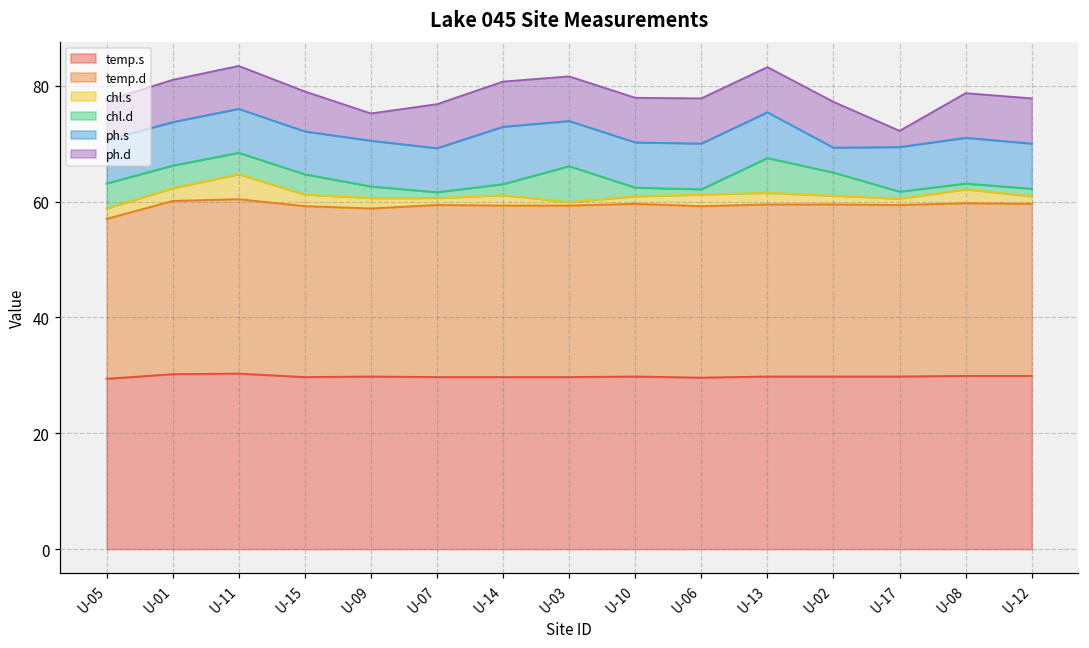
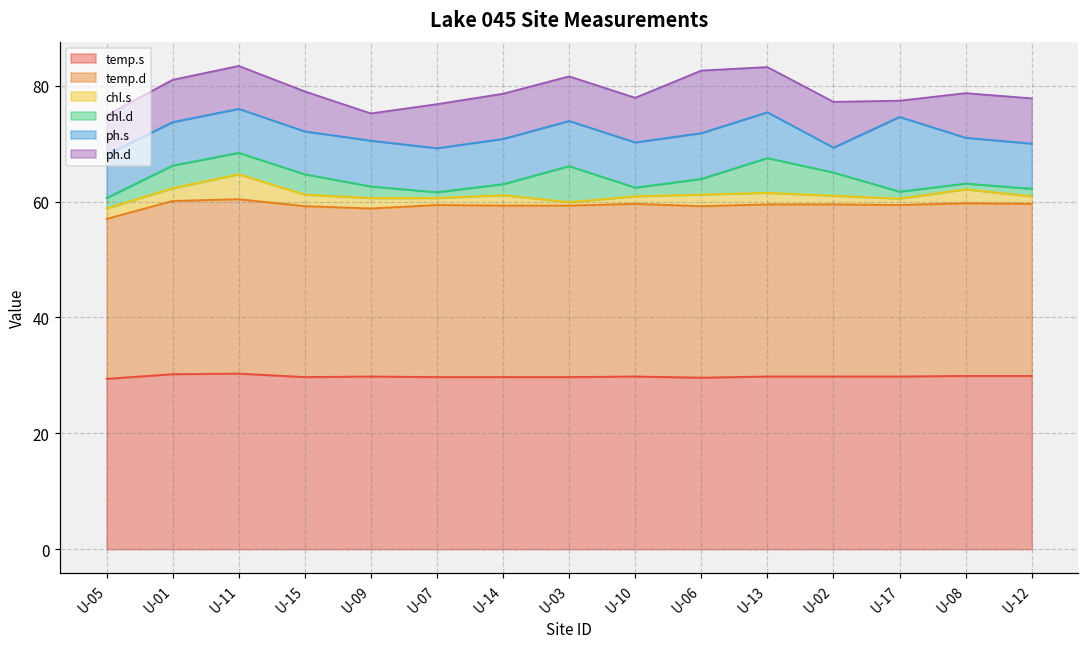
  {
    "chl.d": {
-     "U-05": 4,
+     "U-05": 2,
      "U-01": 4,
      "U-11": 4,
      "U-15": 4,
      "U-09": 2,
      "U-07": 1,
      "U-14": 2,
      "U-03": 6,
      "U-10": 2,
-     "U-06": 1,
+     "U-06": 3,
      "U-13": 6,
      "U-02": 4,
      "U-17": 1,
      "U-08": 1,
      "U-12": 1
    },
    "ph.s": {
      "U-01": 8,
      "U-11": 8,
      "U-15": 7,
      "U-09": 8,
      "U-07": 8,
-     "U-14": 10,
+     "U-14": 8,
      "U-03": 8,
      "U-10": 8,
      "U-06": 8,
      "U-13": 8,
      "U-02": 4,
-     "U-17": 8,
+     "U-17": 13,
      "U-08": 8,
      "U-12": 8
    },
    "ph.d": {
      "U-01": 7,
      "U-11": 7,
      "U-15": 7,
      "U-09": 5,
      "U-07": 8,
      "U-14": 8,
      "U-03": 8,
      "U-10": 8,
-     "U-06": 8,
+     "U-06": 11,
      "U-13": 8,
      "U-02": 8,
      "U-17": 3,
      "U-08": 8,
      "U-12": 8
    }
  }
